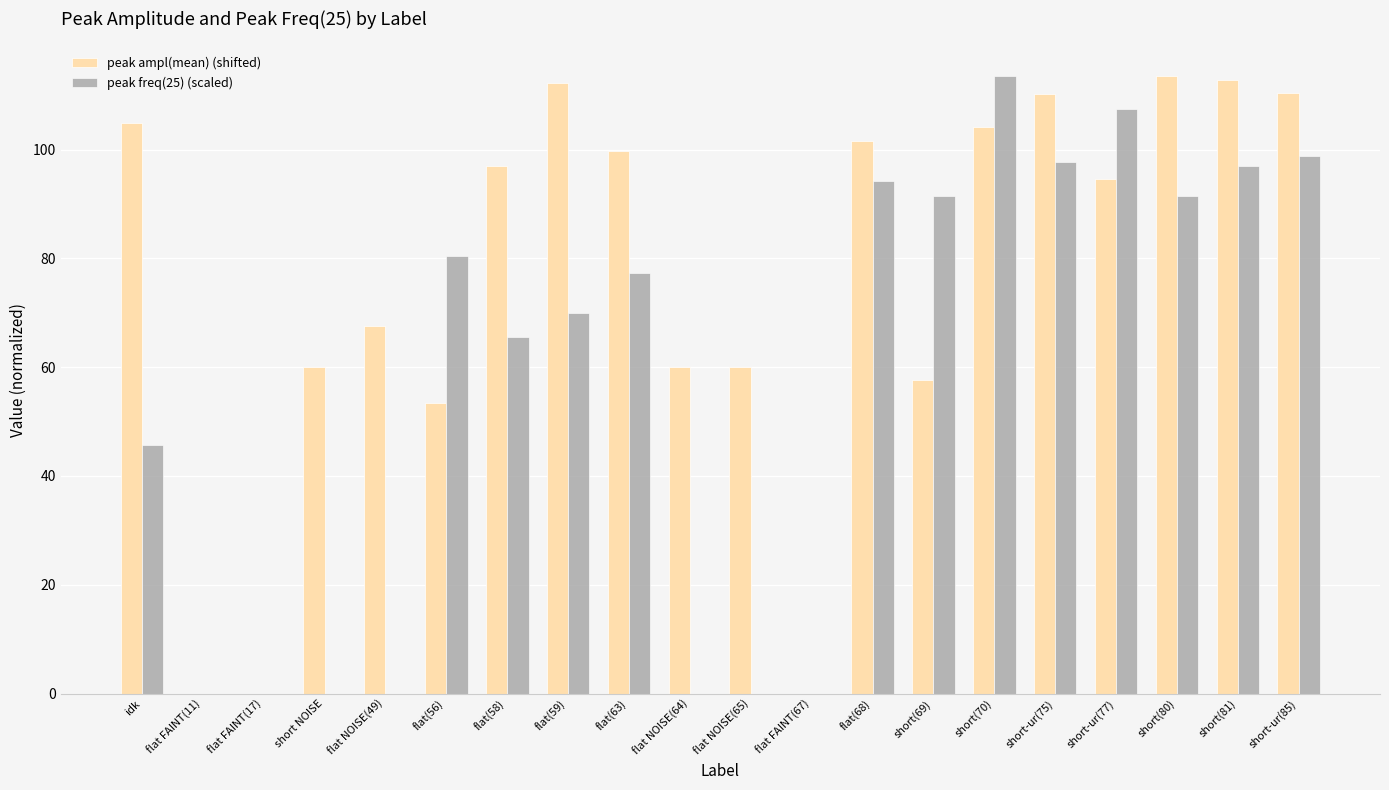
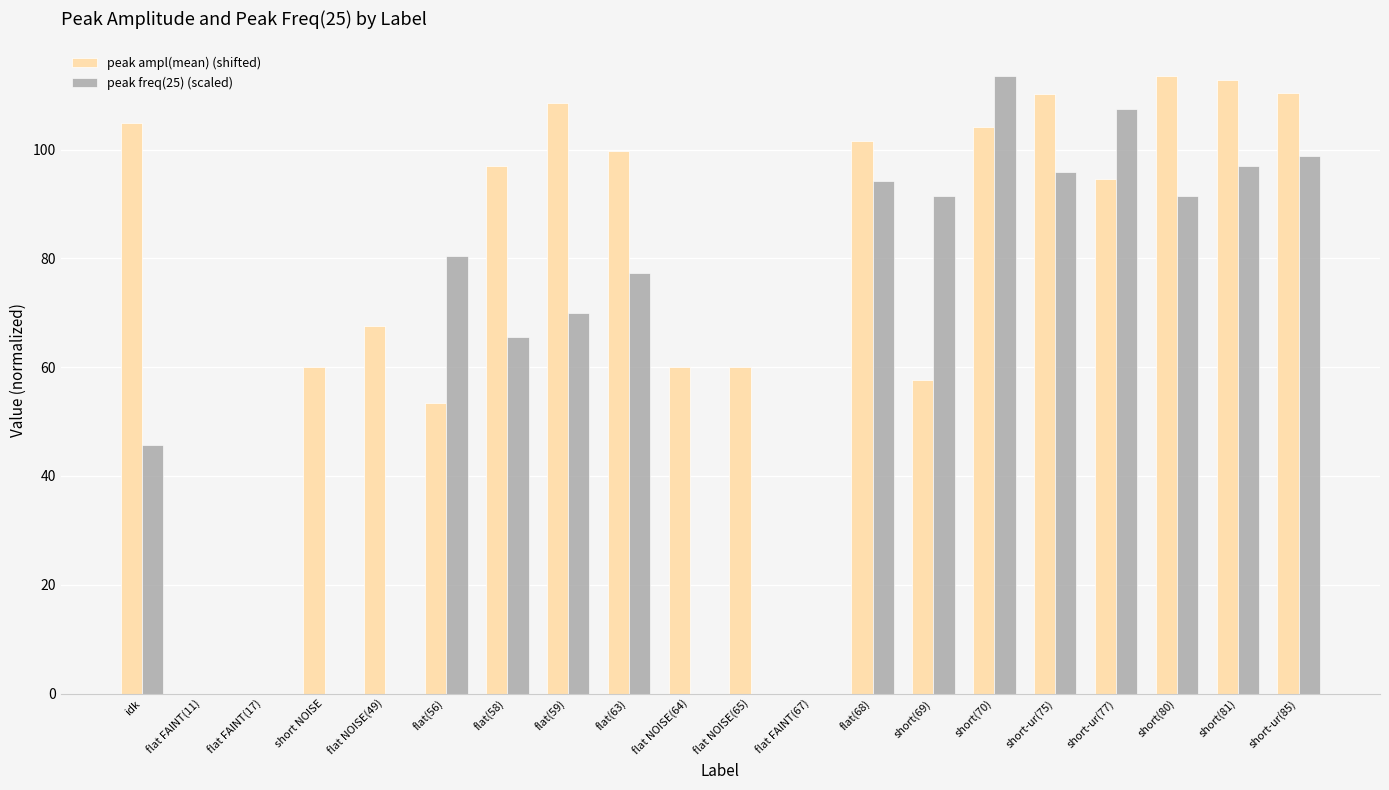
  {
    "peak ampl(mean) (shifted)": {
      "idk": 105,
      "flat FAINT(11)": 0,
      "flat FAINT(17)": 0,
      "short NOISE": 60,
      "flat NOISE(49)": 67,
      "flat(56)": 53,
      "flat(58)": 97,
-     "flat(59)": 112,
+     "flat(59)": 108,
      "flat(63)": 100,
      "flat NOISE(64)": 60,
      "flat NOISE(65)": 60,
      "flat FAINT(67)": 0,
      "flat(68)": 102,
      "short(69)": 58,
      "short(70)": 104,
      "short-ur(75)": 110,
      "short-ur(77)": 94,
      "short(80)": 113,
      "short(81)": 113,
      "short-ur(85)": 110
    },
    "peak freq(25) (scaled)": {
      "idk": 46,
      "flat FAINT(11)": 0,
      "flat FAINT(17)": 0,
      "short NOISE": 0,
      "flat NOISE(49)": 0,
      "flat(56)": 80,
      "flat(58)": 66,
      "flat(59)": 70,
      "flat(63)": 77,
      "flat NOISE(64)": 0,
      "flat NOISE(65)": 0,
      "flat FAINT(67)": 0,
      "flat(68)": 94,
      "short(69)": 91,
      "short(70)": 113,
-     "short-ur(75)": 98,
+     "short-ur(75)": 96,
      "short-ur(77)": 108,
      "short(80)": 91,
      "short(81)": 97,
      "short-ur(85)": 99
    }
  }
